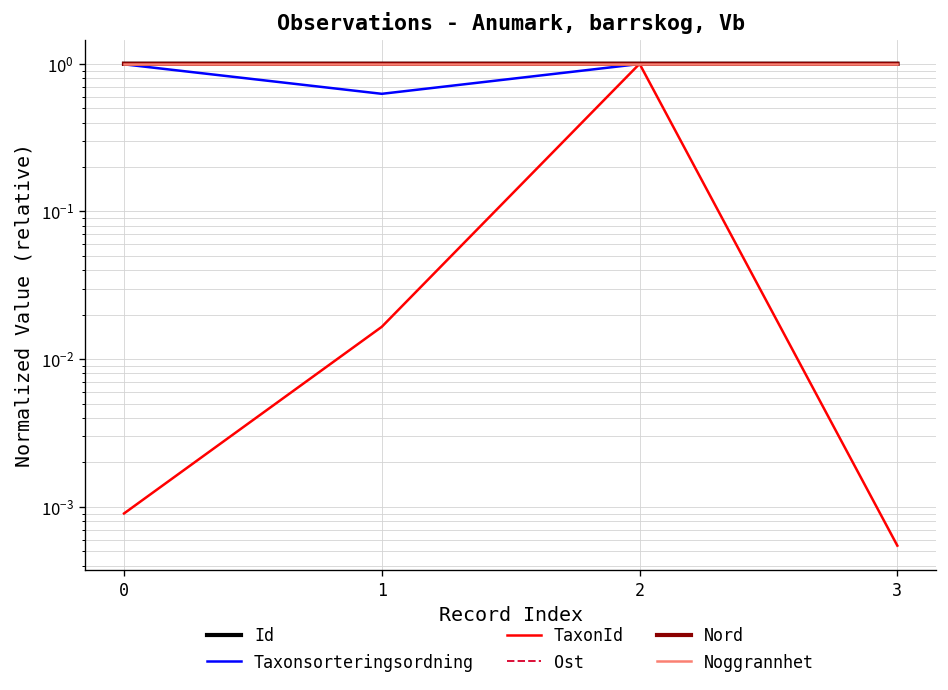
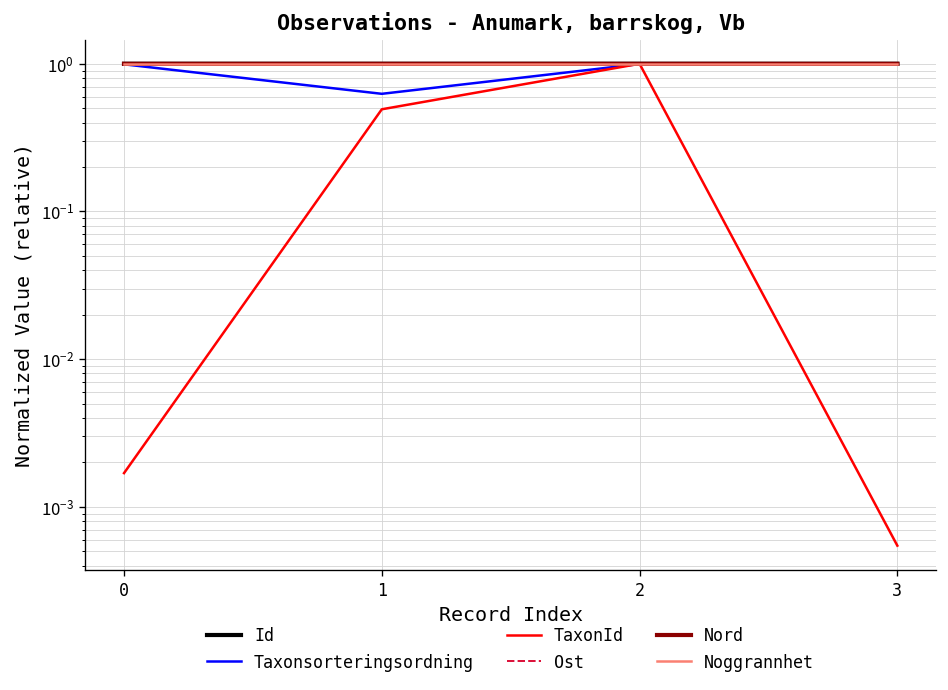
  {
    "Noggrannhet": {
      "1": 1.0
    },
    "Taxonsorteringsordning": {
      "1": 0.6
    },
    "TaxonId": {
-     "0": 0.0009,
-     "1": 0.017,
+     "0": 0.0017,
+     "1": 0.49,
      "3": 0.0005
    }
  }
